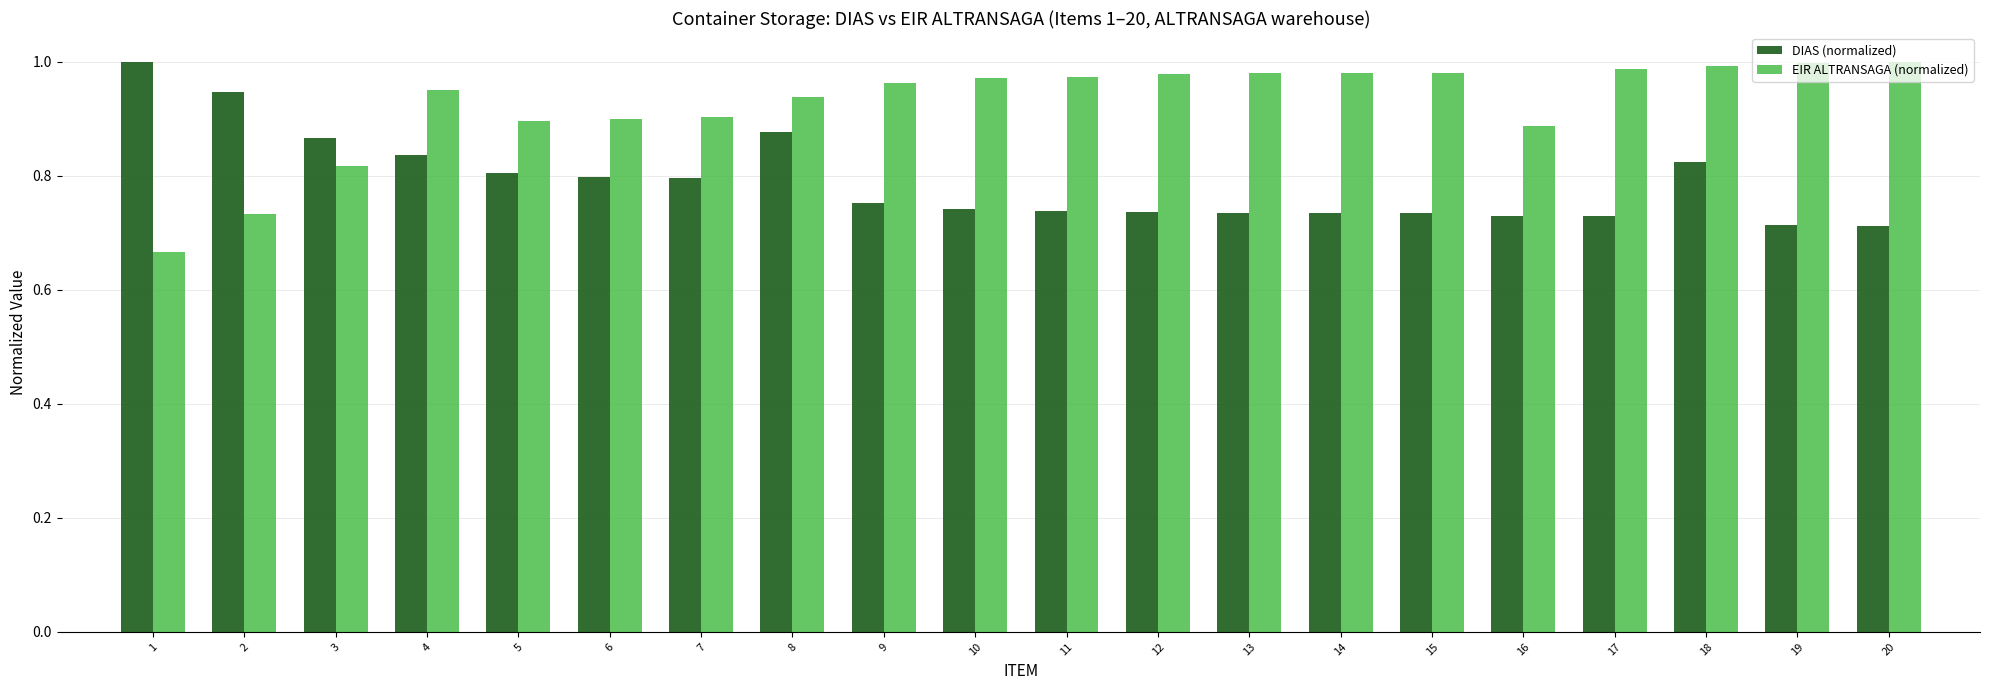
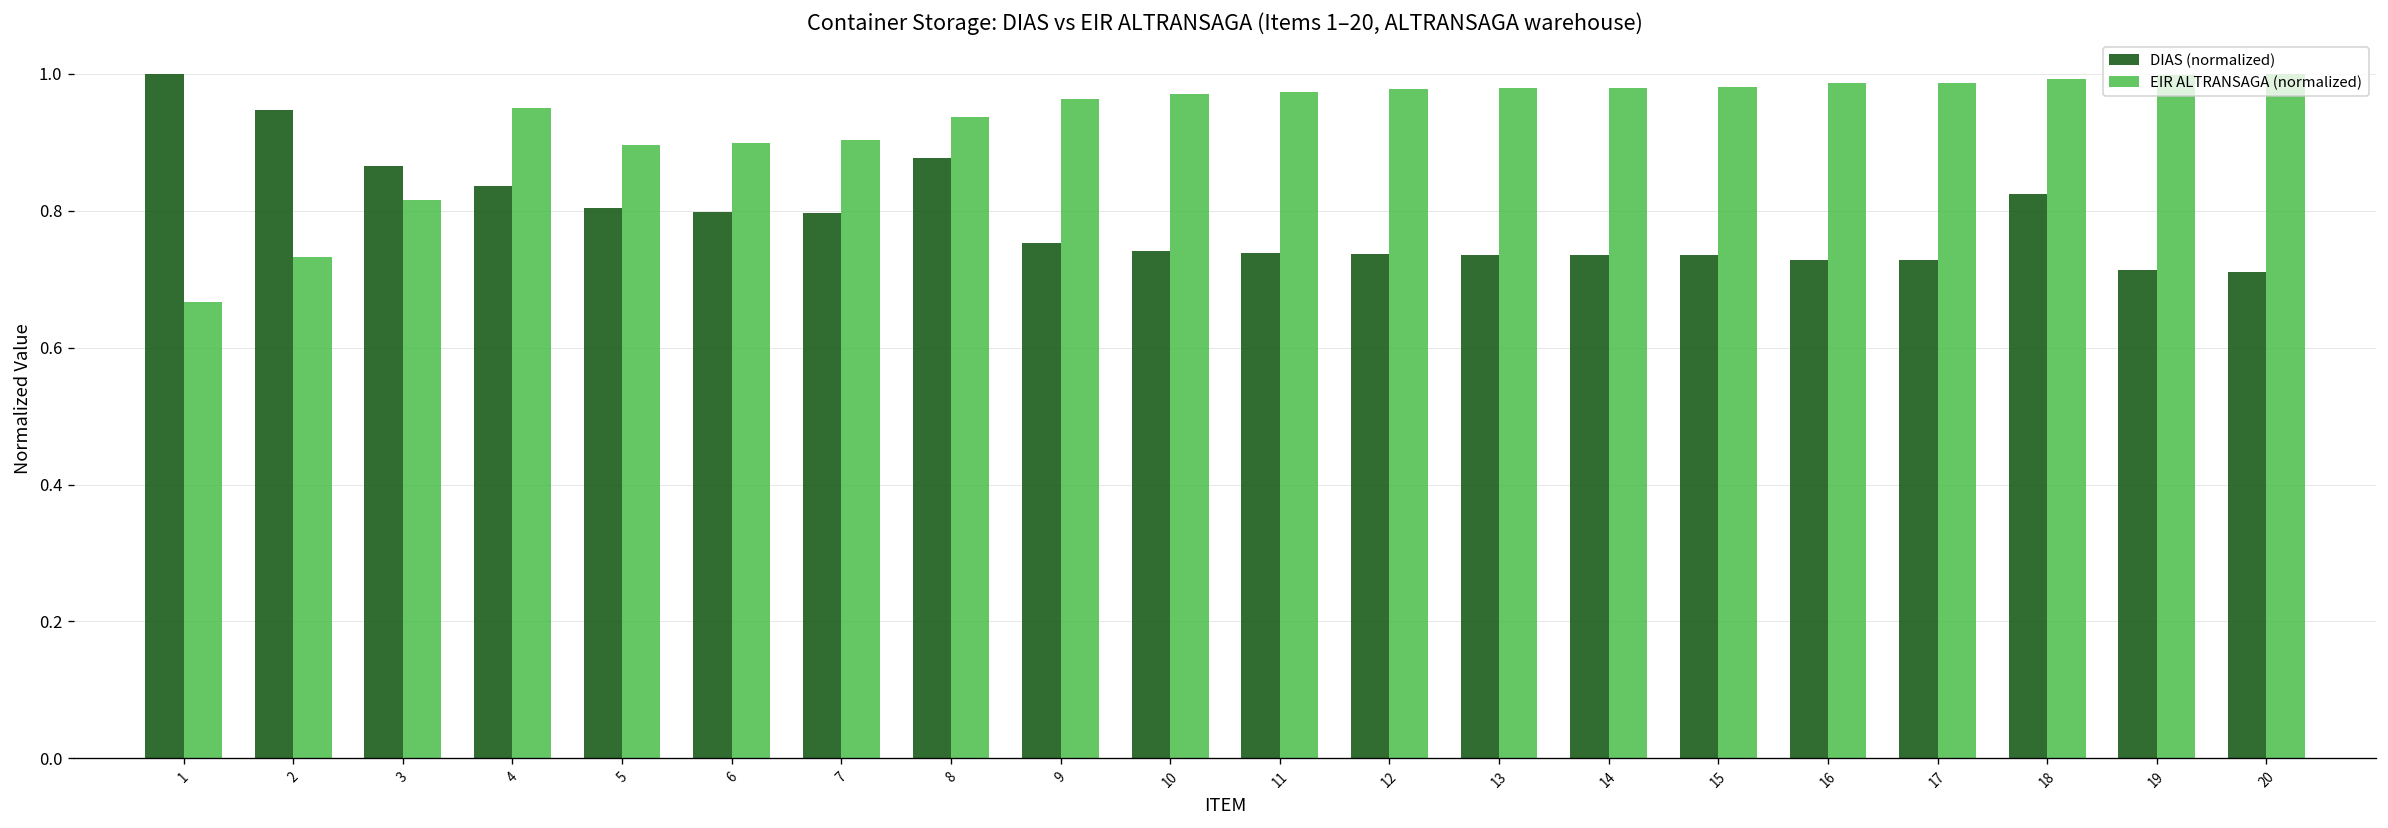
  {
    "DIAS (normalized)": {
      "1": 1.00,
      "2": 0.95,
      "3": 0.87,
      "4": 0.84,
      "5": 0.80,
      "6": 0.80,
      "7": 0.80,
      "8": 0.88,
      "9": 0.75,
      "10": 0.74,
      "11": 0.74,
      "12": 0.74,
      "13": 0.73,
      "14": 0.73,
      "15": 0.73,
      "16": 0.73,
      "17": 0.73,
      "18": 0.82,
      "19": 0.71,
      "20": 0.71
    },
    "EIR ALTRANSAGA (normalized)": {
      "1": 0.67,
      "2": 0.73,
      "3": 0.82,
      "4": 0.95,
      "5": 0.90,
      "6": 0.90,
      "7": 0.90,
      "8": 0.94,
      "9": 0.96,
      "10": 0.97,
      "11": 0.97,
      "12": 0.98,
      "13": 0.98,
      "14": 0.98,
      "15": 0.98,
-     "16": 0.89,
+     "16": 0.99,
      "17": 0.99,
      "18": 0.99
    }
  }
